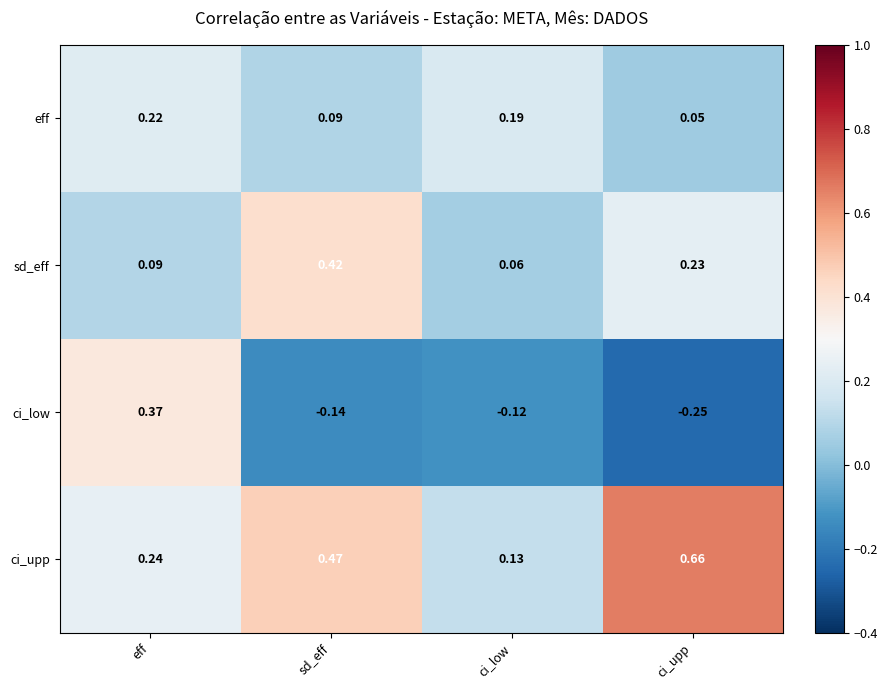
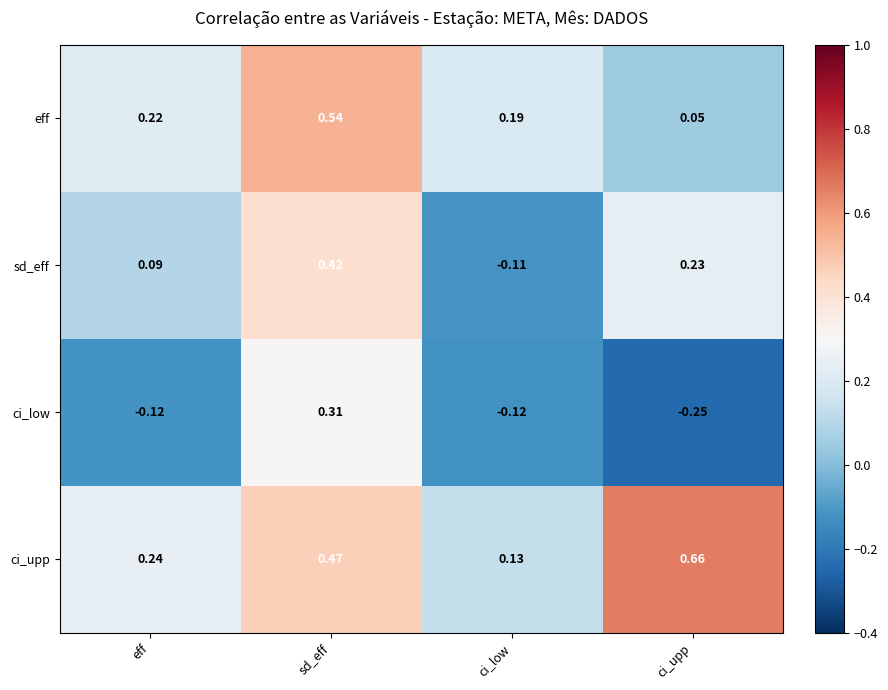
  {
    "eff": {
      "eff": 0.22,
-     "sd_eff": 0.09,
+     "sd_eff": 0.54,
      "ci_low": 0.19,
      "ci_upp": 0.05
    },
    "sd_eff": {
      "eff": 0.09,
      "sd_eff": 0.42,
-     "ci_low": 0.06,
+     "ci_low": -0.11,
      "ci_upp": 0.23
    },
    "ci_low": {
-     "eff": 0.37,
-     "sd_eff": -0.14,
+     "eff": -0.12,
+     "sd_eff": 0.31,
      "ci_low": -0.12,
      "ci_upp": -0.25
    },
    "ci_upp": {
      "eff": 0.24,
      "sd_eff": 0.47,
      "ci_low": 0.13,
      "ci_upp": 0.66
    }
  }
